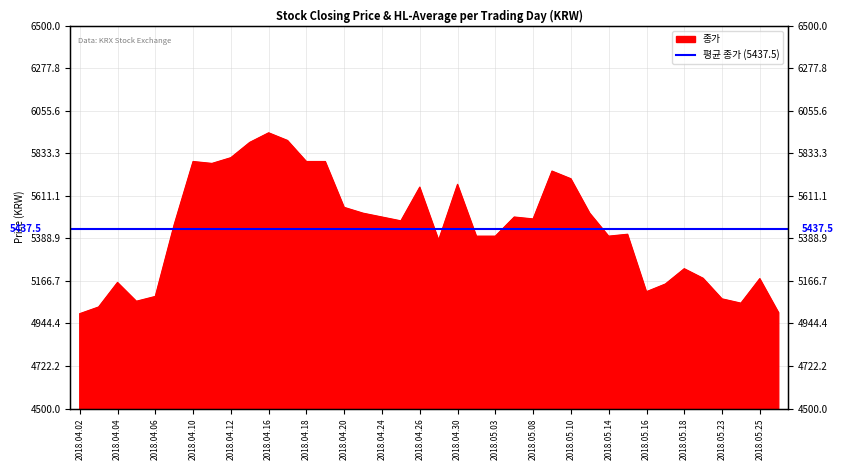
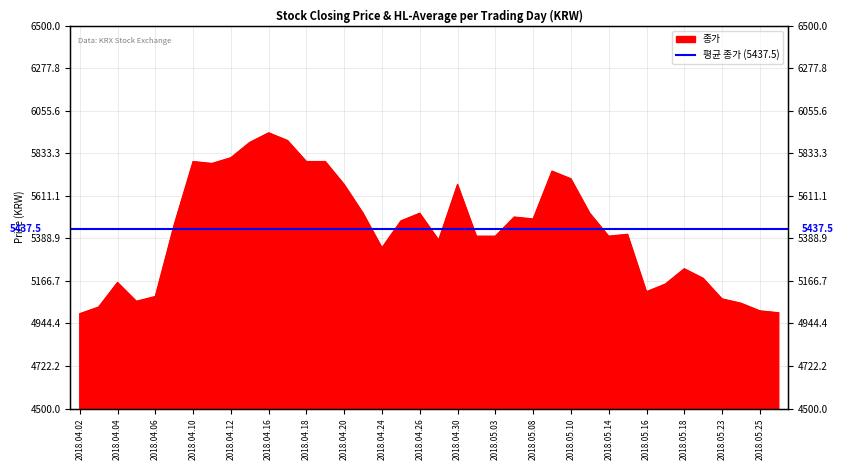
  {
    "2018.04.02": 5000,
    "2018.04.04": 5160,
    "2018.04.06": 5090,
    "2018.04.10": 5790,
    "2018.04.12": 5810,
    "2018.04.16": 5940,
    "2018.04.18": 5790,
-   "2018.04.20": 5550,
-   "2018.04.24": 5500,
-   "2018.04.26": 5660,
+   "2018.04.20": 5670,
+   "2018.04.24": 5340,
+   "2018.04.26": 5520,
    "2018.04.30": 5670,
    "2018.05.03": 5400,
    "2018.05.08": 5490,
    "2018.05.10": 5700,
    "2018.05.14": 5400,
    "2018.05.16": 5110,
    "2018.05.18": 5230,
    "2018.05.23": 5070,
-   "2018.05.25": 5180
+   "2018.05.25": 5010
  }
